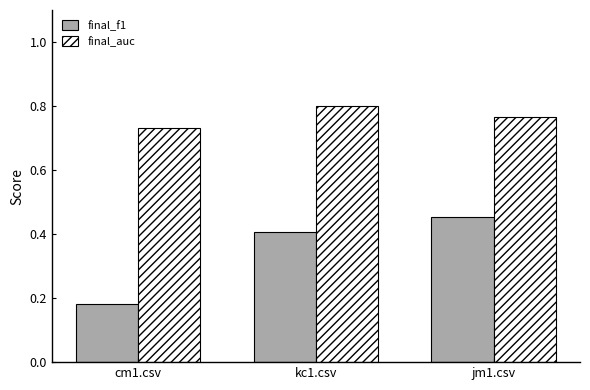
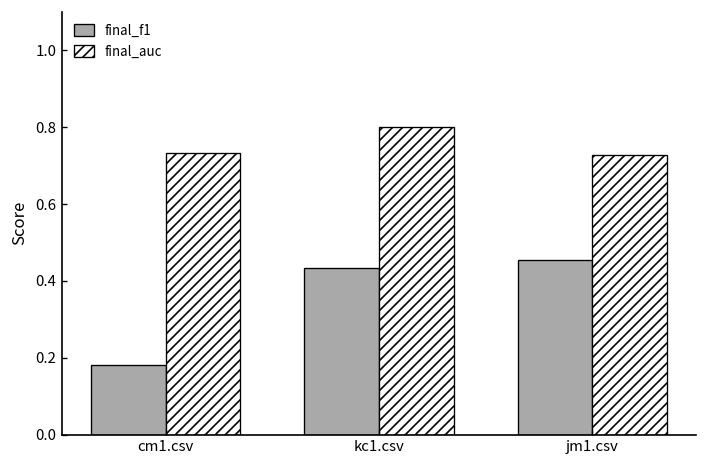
  {
    "final_f1": {
      "cm1.csv": 0.18,
-     "kc1.csv": 0.41,
+     "kc1.csv": 0.43,
      "jm1.csv": 0.45
    },
    "final_auc": {
      "cm1.csv": 0.73,
      "kc1.csv": 0.80,
-     "jm1.csv": 0.77
+     "jm1.csv": 0.73
    }
  }
